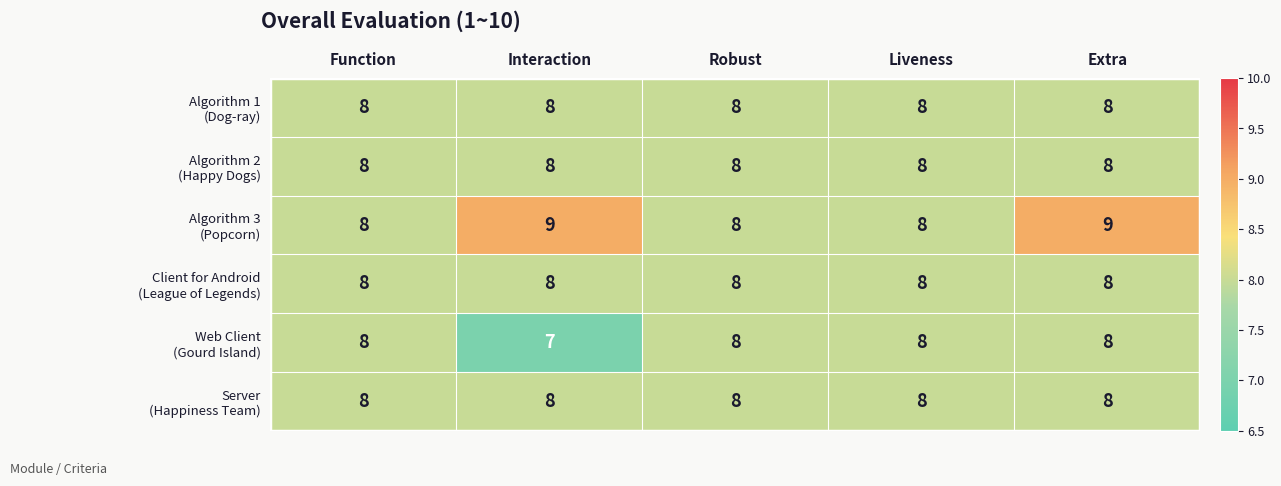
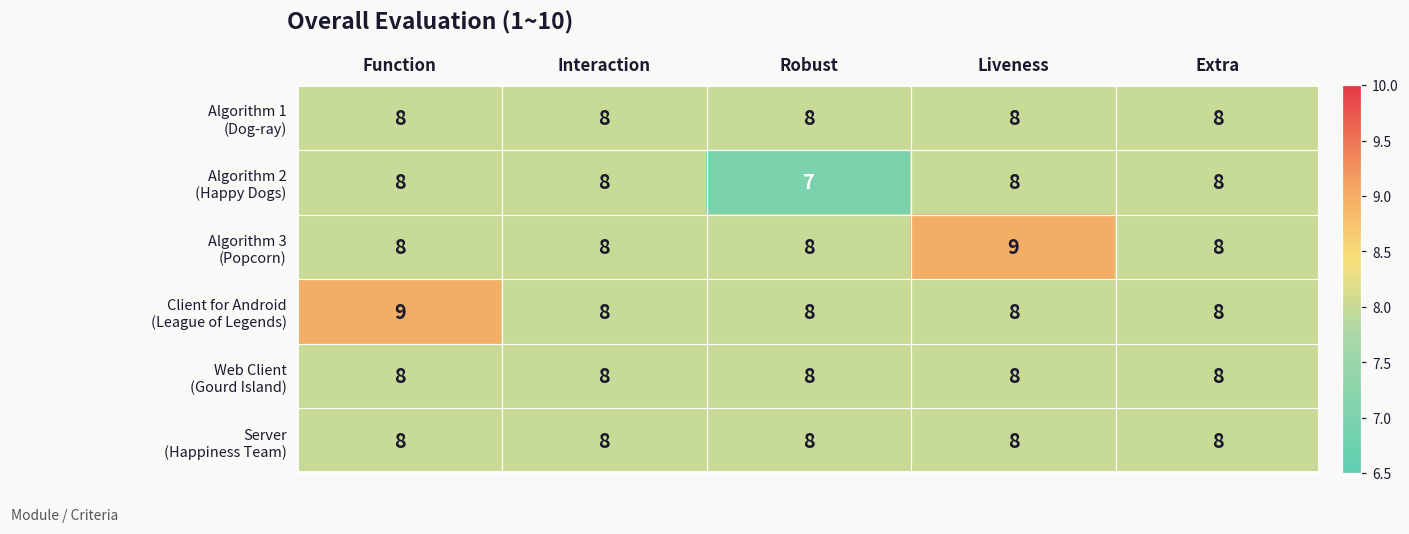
  {
    "Algorithm 1 (Dog-ray)": {
      "Function": 8,
      "Interaction": 8,
      "Robust": 8,
      "Liveness": 8,
      "Extra": 8
    },
    "Algorithm 2 (Happy Dogs)": {
      "Function": 8,
      "Interaction": 8,
-     "Robust": 8,
+     "Robust": 7,
      "Liveness": 8,
      "Extra": 8
    },
    "Algorithm 3 (Popcorn)": {
      "Function": 8,
-     "Interaction": 9,
+     "Interaction": 8,
      "Robust": 8,
-     "Liveness": 8,
-     "Extra": 9
+     "Liveness": 9,
+     "Extra": 8
    },
    "Client for Android (League of Legends)": {
-     "Function": 8,
+     "Function": 9,
      "Interaction": 8,
      "Robust": 8,
      "Liveness": 8,
      "Extra": 8
    },
    "Web Client (Gourd Island)": {
      "Function": 8,
-     "Interaction": 7,
+     "Interaction": 8,
      "Robust": 8,
      "Liveness": 8,
      "Extra": 8
    },
    "Server (Happiness Team)": {
      "Function": 8,
      "Interaction": 8,
      "Robust": 8,
      "Liveness": 8,
      "Extra": 8
    }
  }
